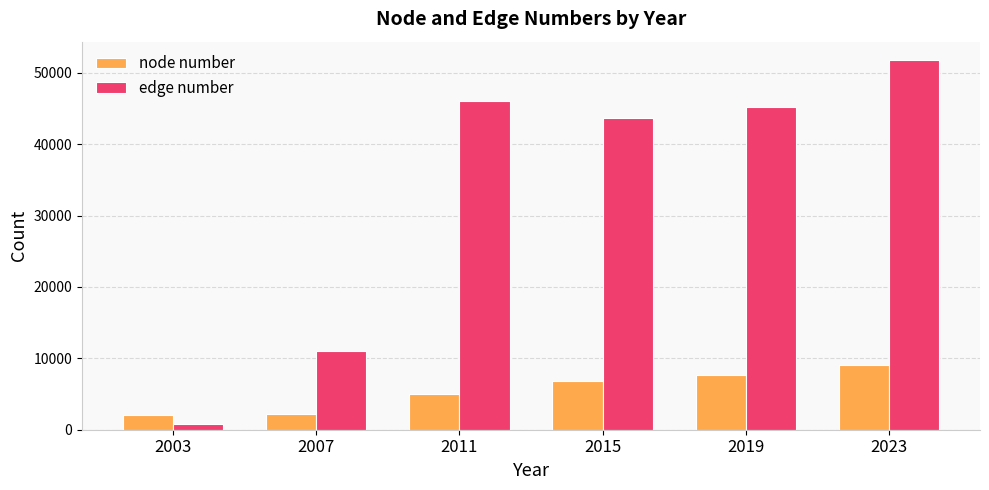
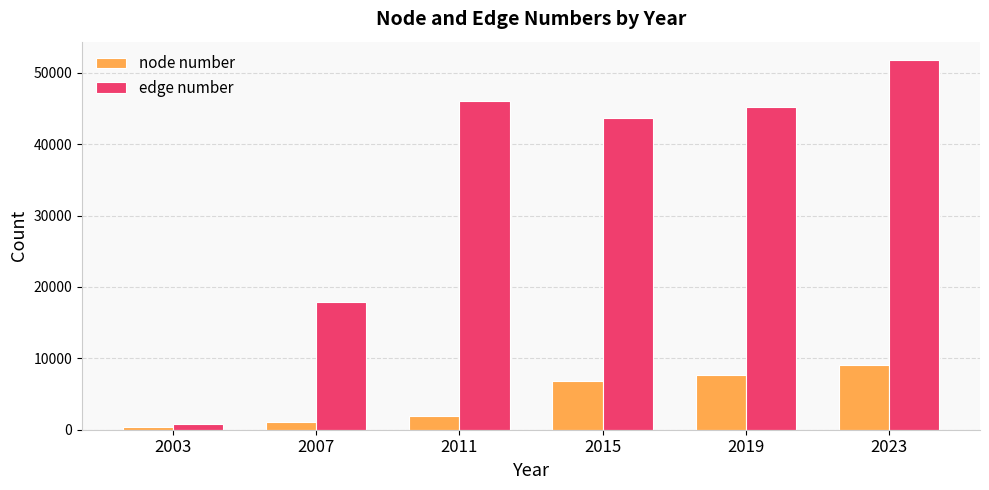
  {
    "node number": {
-     "2003": 2000,
-     "2007": 2000,
-     "2011": 5000,
+     "2003": 0,
+     "2007": 1000,
+     "2011": 2000,
      "2015": 7000,
      "2019": 8000,
      "2023": 9000
    },
    "edge number": {
      "2003": 1000,
-     "2007": 11000,
+     "2007": 18000,
      "2011": 46000,
      "2015": 44000,
      "2019": 45000,
      "2023": 52000
    }
  }
